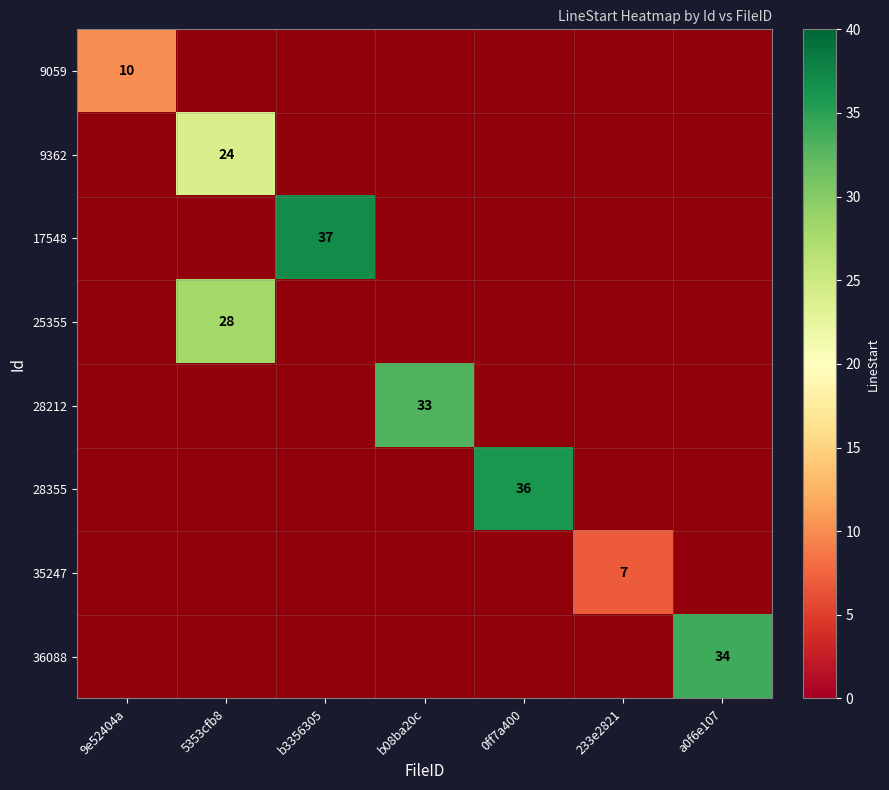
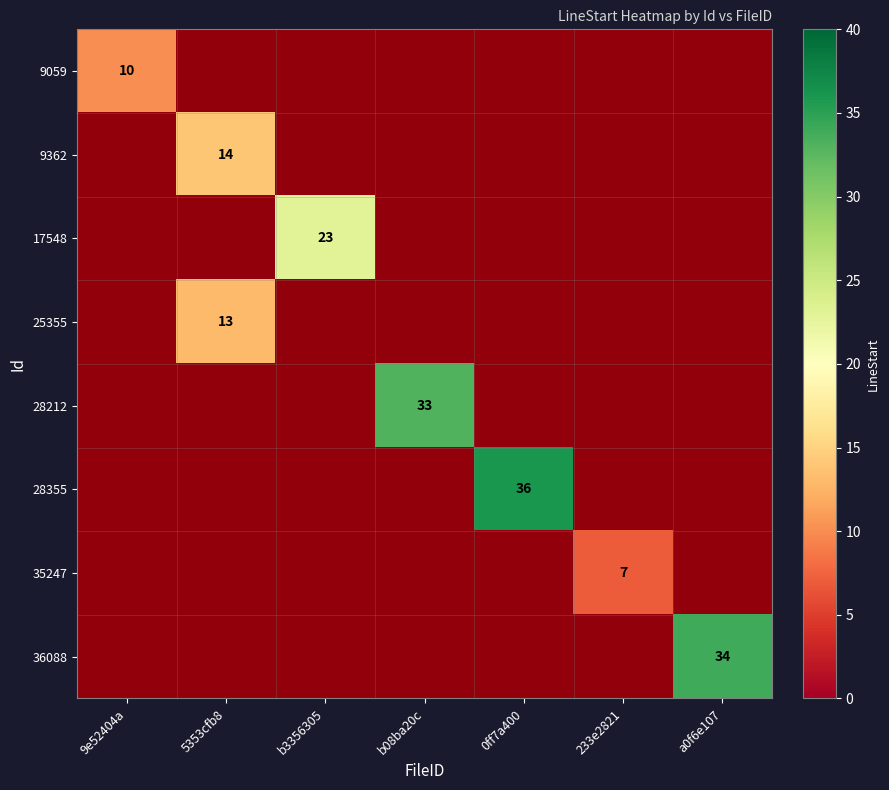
  {
    "9059": {
      "9e52404a": 10
    },
    "9362": {
-     "5353cfb8": 24
+     "5353cfb8": 14
    },
    "17548": {
-     "b3356305": 37
+     "b3356305": 23
    },
    "25355": {
-     "5353cfb8": 28
+     "5353cfb8": 13
    },
    "28212": {
      "b08ba20c": 33
    },
    "28355": {
      "0ff7a400": 36
    },
    "35247": {
      "233e2821": 7
    },
    "36088": {
      "a0f6e107": 34
    }
  }
